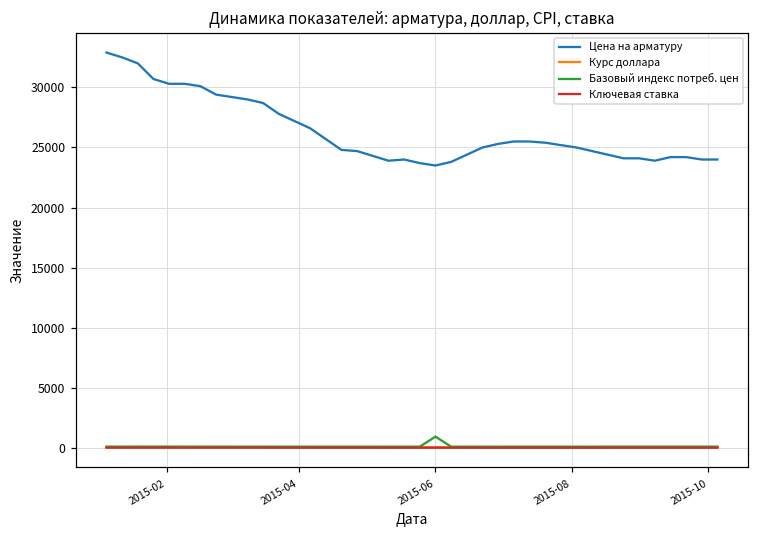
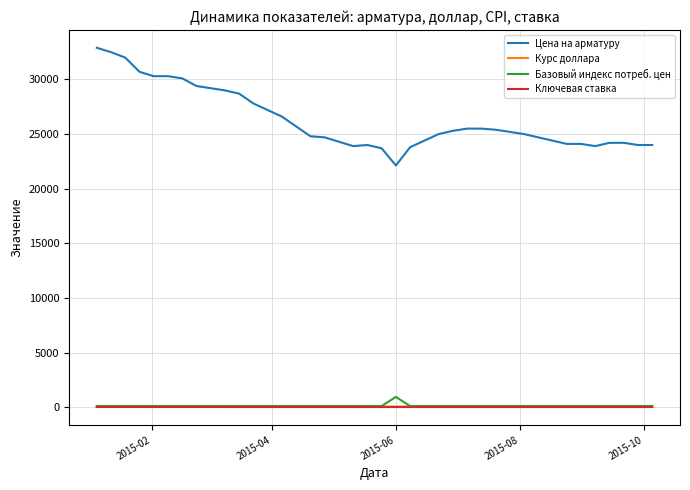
  {
    "Цена на арматуру": {
-     "2015-06": 23500
+     "2015-06": 22100
    },
    "Базовый индекс потреб. цен": {
      "2015-06": 900
    }
  }
